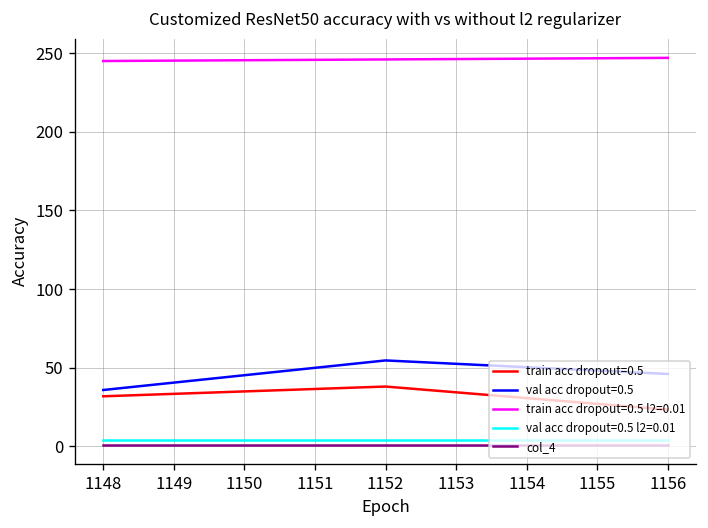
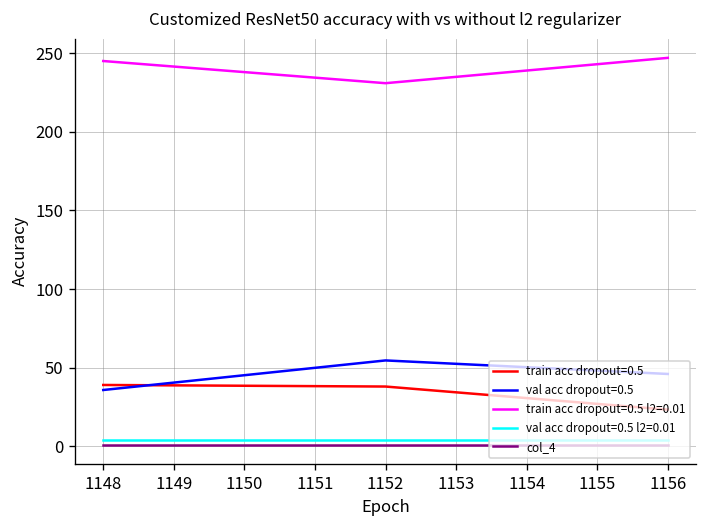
  {
    "train acc dropout=0.5": {
-     "1148": 32,
+     "1148": 39,
      "1152": 38
    },
    "val acc dropout=0.5": {
      "1148": 36,
      "1152": 55
    },
    "train acc dropout=0.5 l2=0.01": {
      "1148": 245,
-     "1152": 246,
+     "1152": 231,
      "1156": 247
    },
    "val acc dropout=0.5 l2=0.01": {
      "1148": 4,
      "1152": 4
    },
    "col_4": {
      "1148": 1,
      "1152": 1
    }
  }
